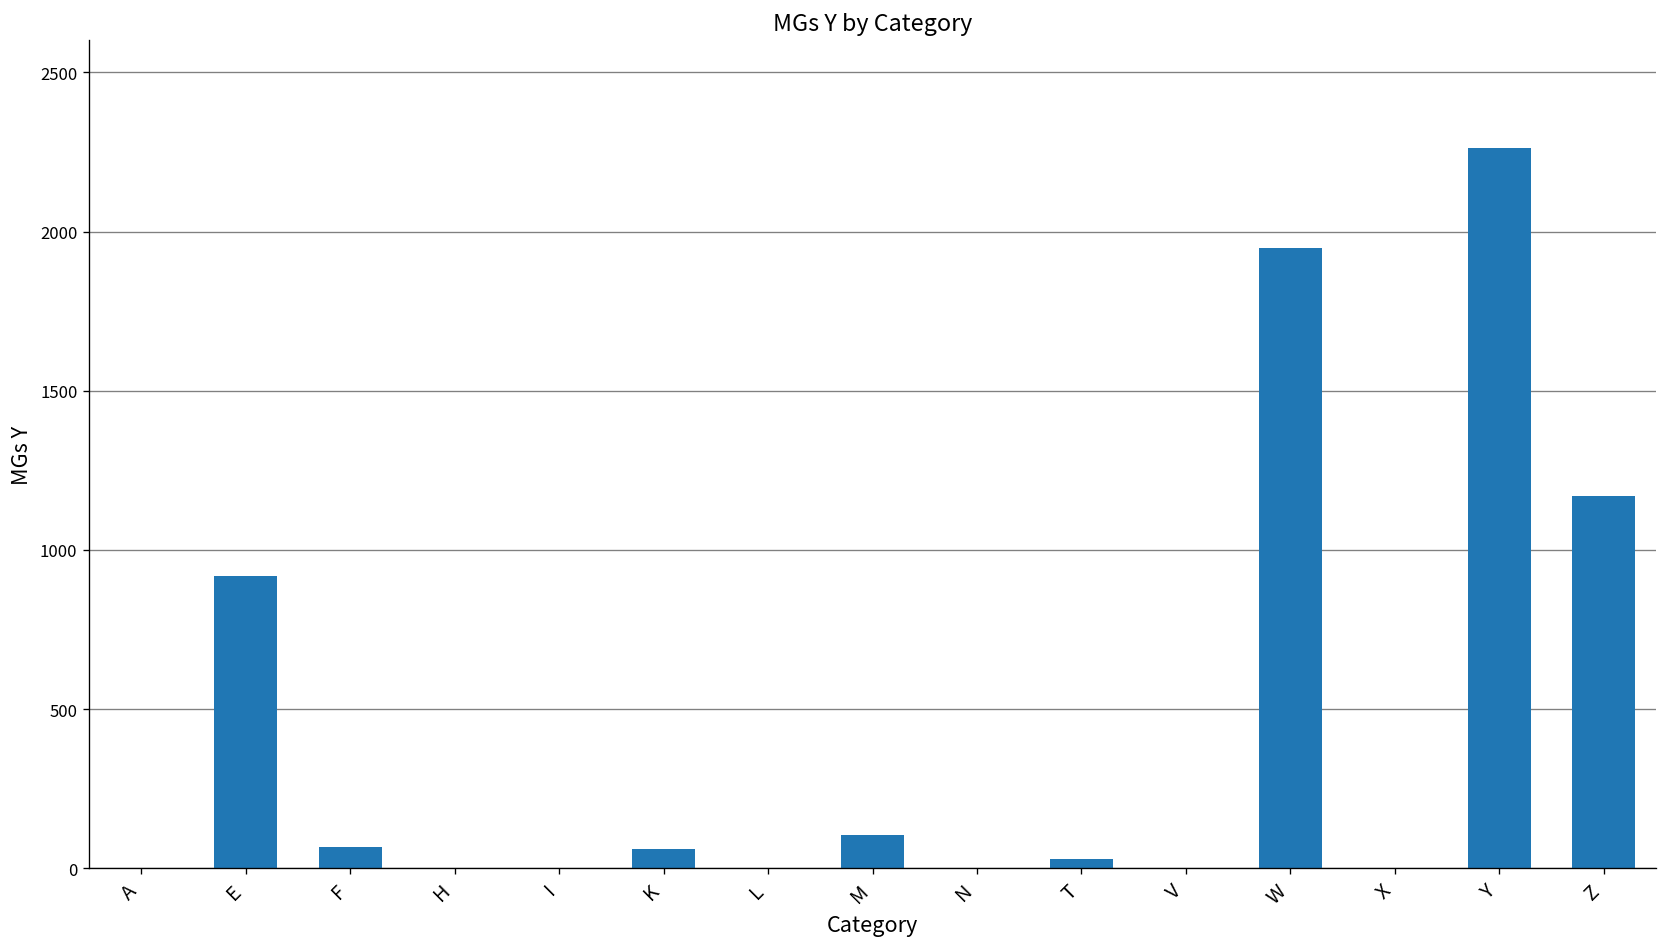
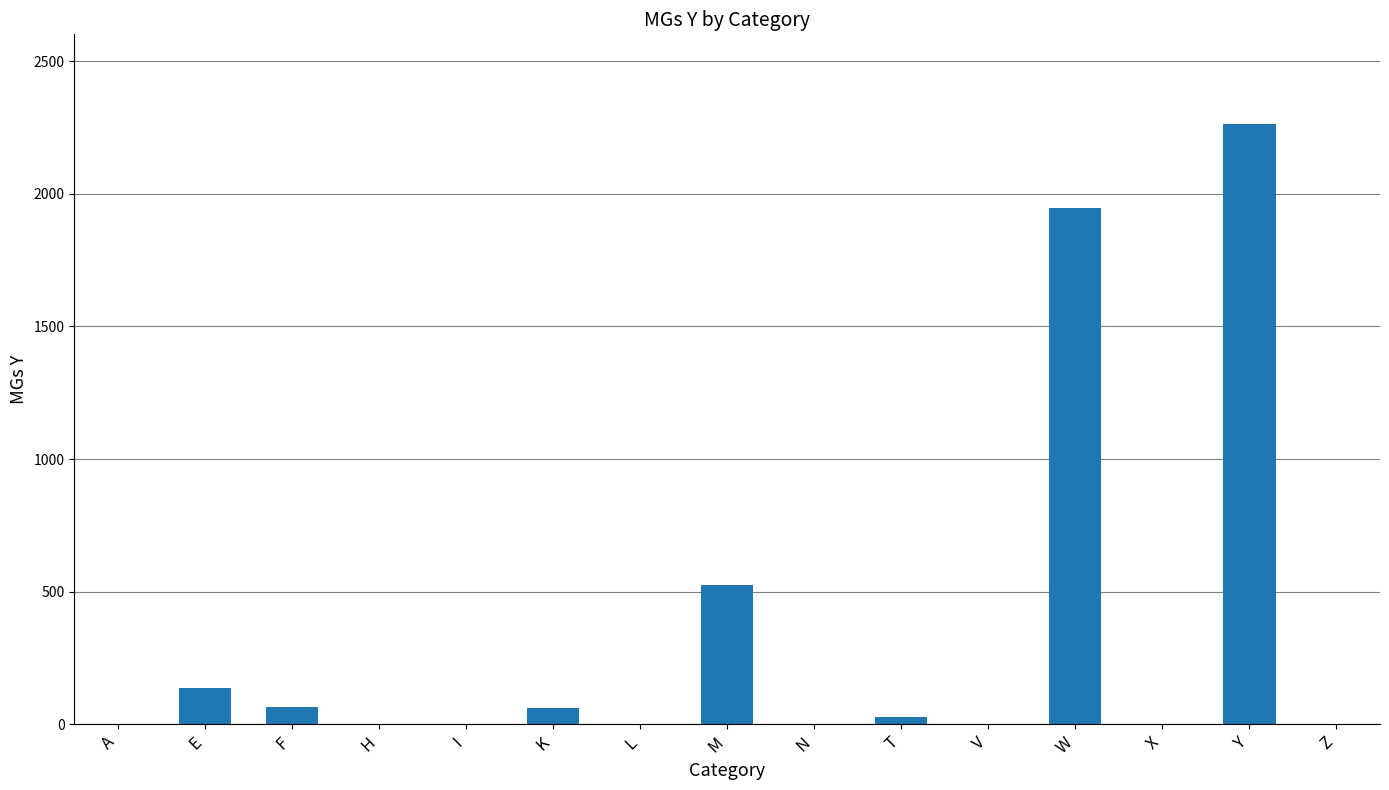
  {
    "A": 0,
-   "E": 920,
+   "E": 140,
    "F": 70,
    "H": 0,
    "I": 0,
    "K": 60,
    "L": 0,
-   "M": 110,
+   "M": 520,
    "N": 0,
    "T": 30,
    "V": 0,
    "W": 1950,
    "X": 0,
    "Y": 2260,
-   "Z": 1170
+   "Z": 0
  }
